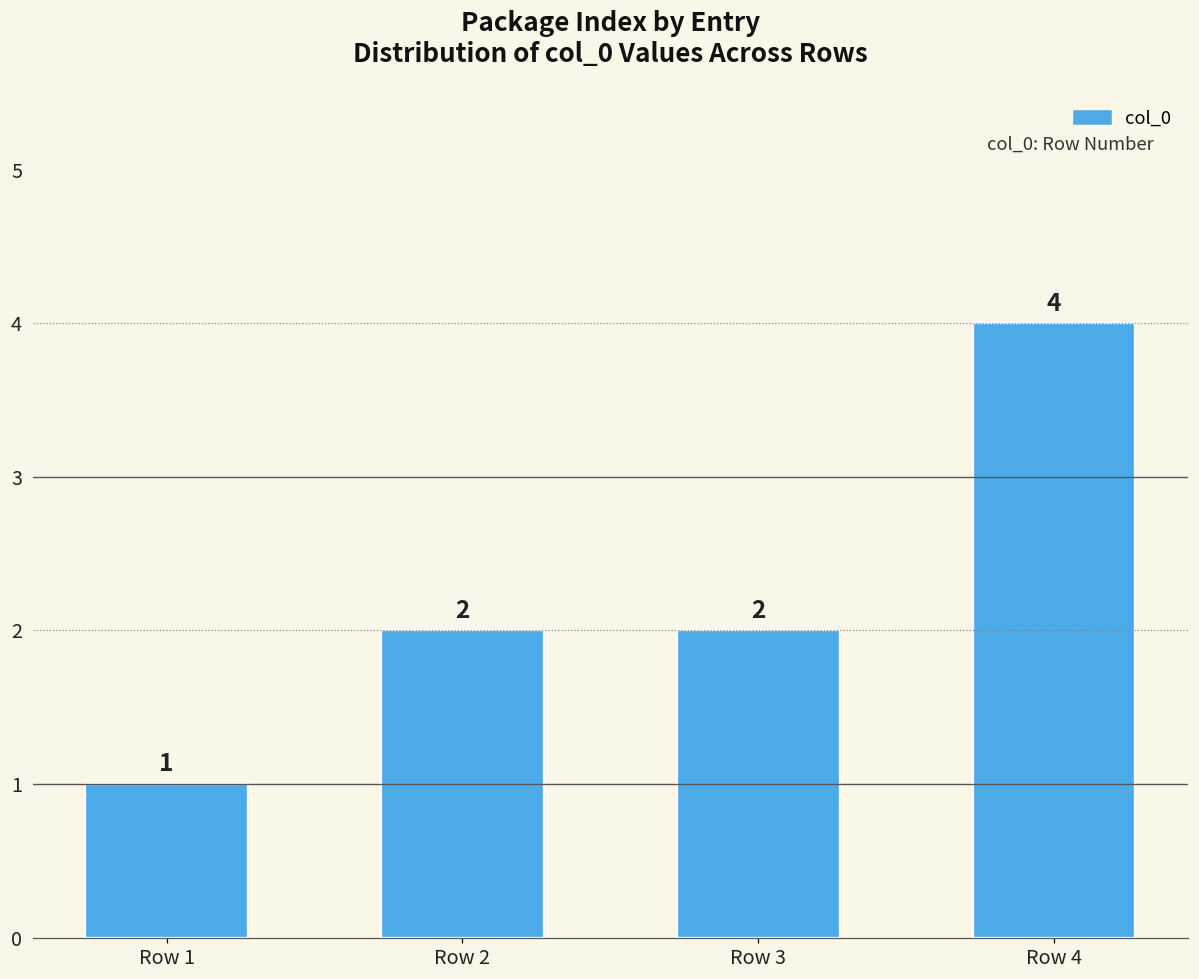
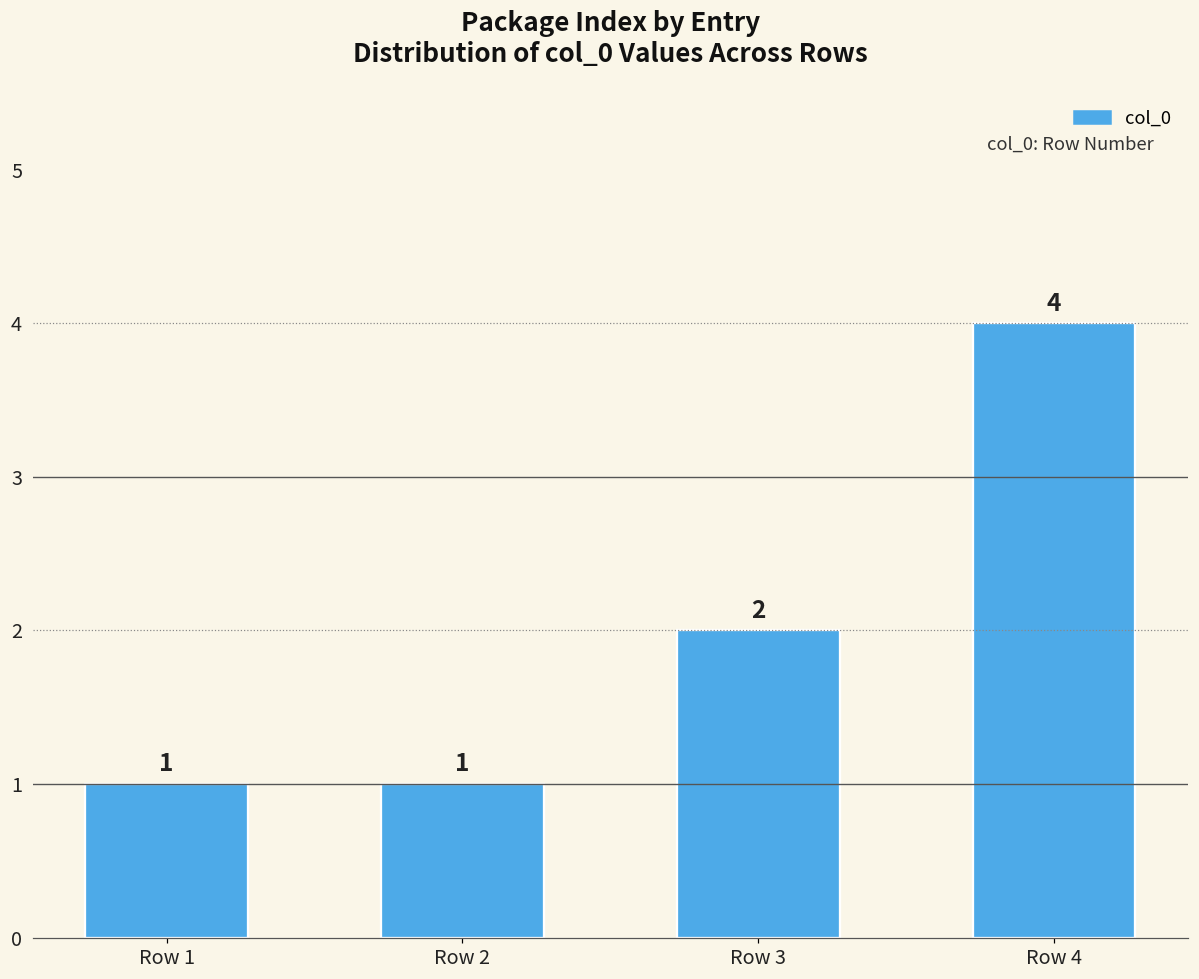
  {
    "Row 1": 1,
-   "Row 2": 2,
+   "Row 2": 1,
    "Row 3": 2,
    "Row 4": 4
  }
